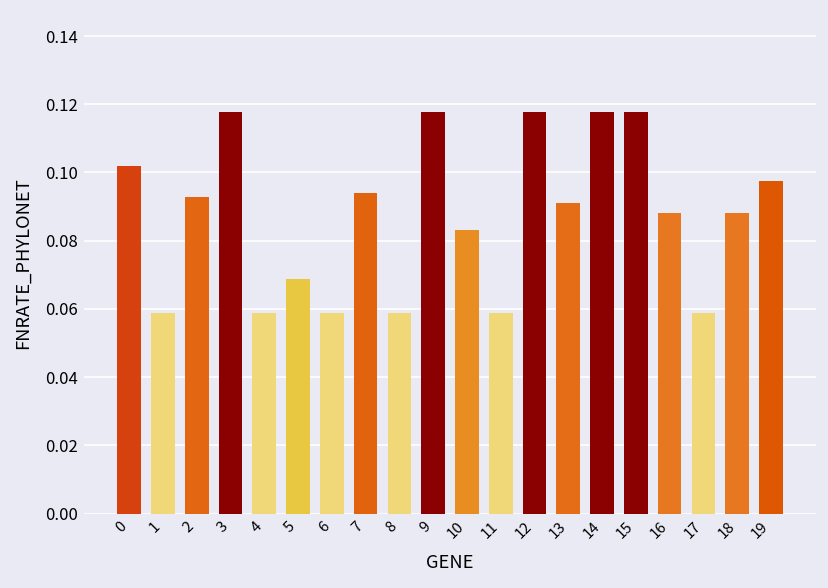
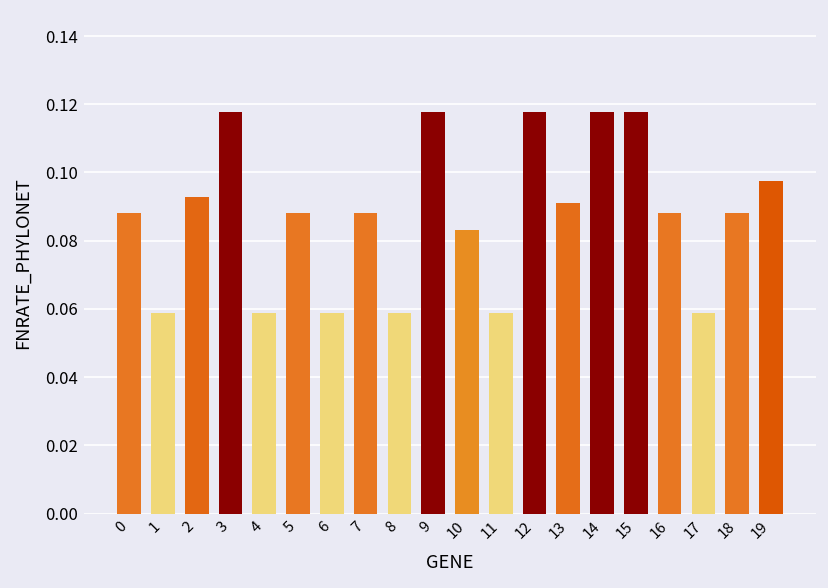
  {
-   "0": 0.102,
+   "0": 0.088,
    "1": 0.059,
    "2": 0.093,
    "3": 0.118,
    "4": 0.059,
-   "5": 0.069,
+   "5": 0.088,
    "6": 0.059,
-   "7": 0.094,
+   "7": 0.088,
    "8": 0.059,
    "9": 0.118,
    "10": 0.083,
    "11": 0.059,
    "12": 0.118,
    "13": 0.091,
    "14": 0.118,
    "15": 0.118,
    "16": 0.088,
    "17": 0.059,
    "18": 0.088,
    "19": 0.098
  }
